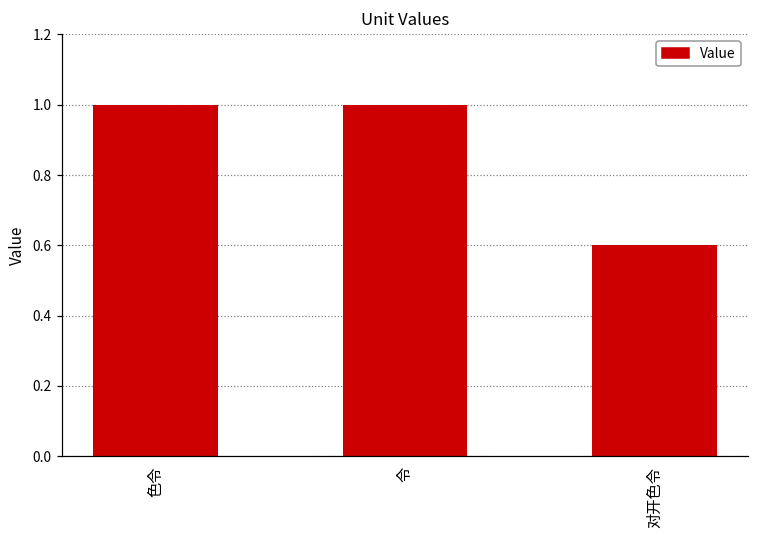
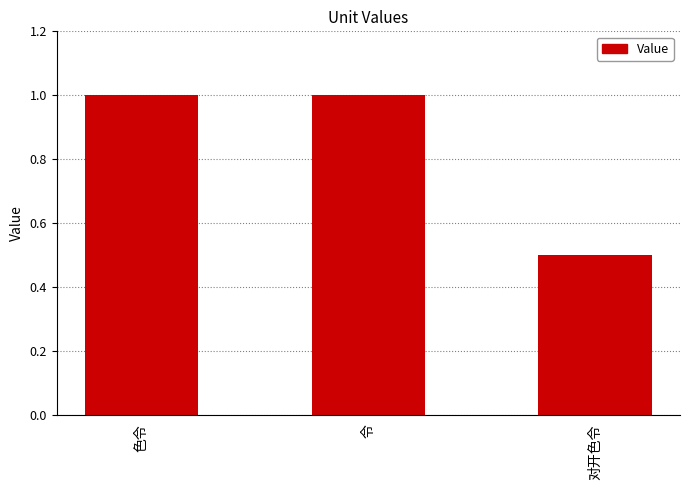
  {
    "色令": 1.0,
    "令": 1.0,
-   "对开色令": 0.6
+   "对开色令": 0.5
  }
